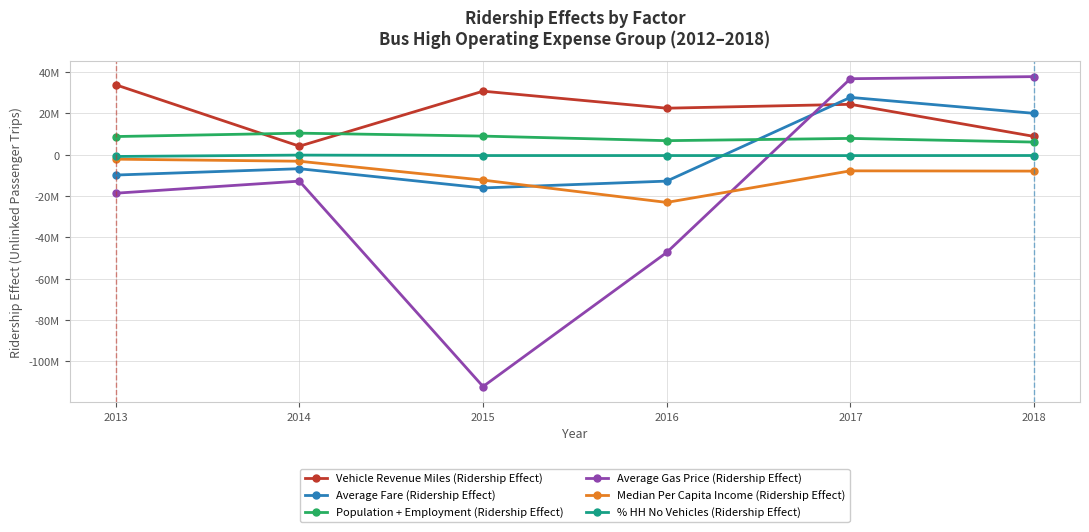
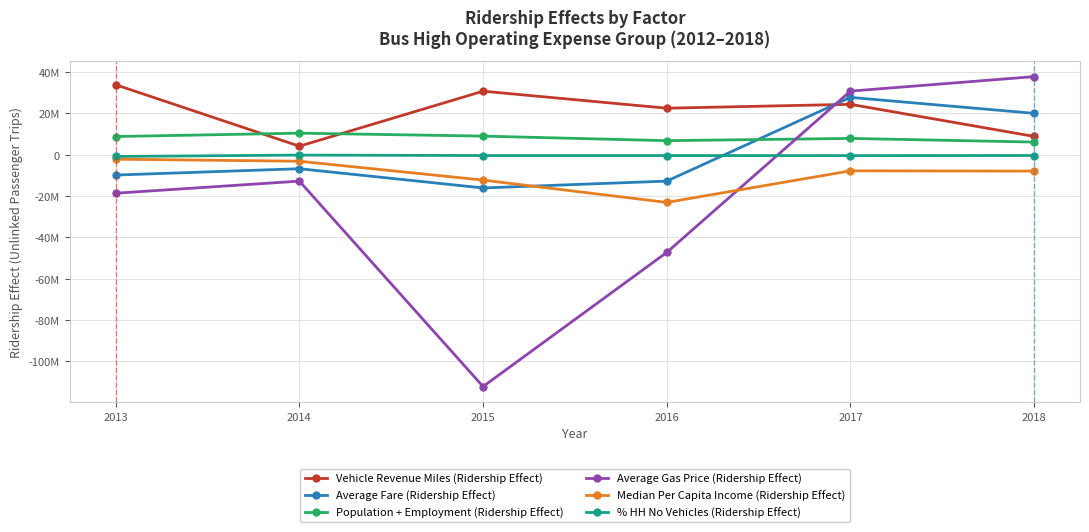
  {
    "Vehicle Revenue Miles (Ridership Effect)": {
      "2013": 34000000,
      "2014": 4000000,
      "2015": 31000000,
      "2016": 22000000,
      "2017": 24000000,
      "2018": 9000000
    },
    "Average Fare (Ridership Effect)": {
      "2013": -10000000,
      "2014": -7000000,
      "2015": -16000000,
      "2016": -13000000,
      "2017": 28000000,
      "2018": 20000000
    },
    "Average Gas Price (Ridership Effect)": {
      "2013": -19000000,
      "2014": -13000000,
      "2015": -112000000,
      "2016": -47000000,
-     "2017": 37000000,
+     "2017": 31000000,
      "2018": 38000000
    },
    "Median Per Capita Income (Ridership Effect)": {
      "2013": -2000000,
      "2014": -3000000,
      "2015": -12000000,
      "2016": -23000000,
      "2017": -8000000,
      "2018": -8000000
    }
  }
